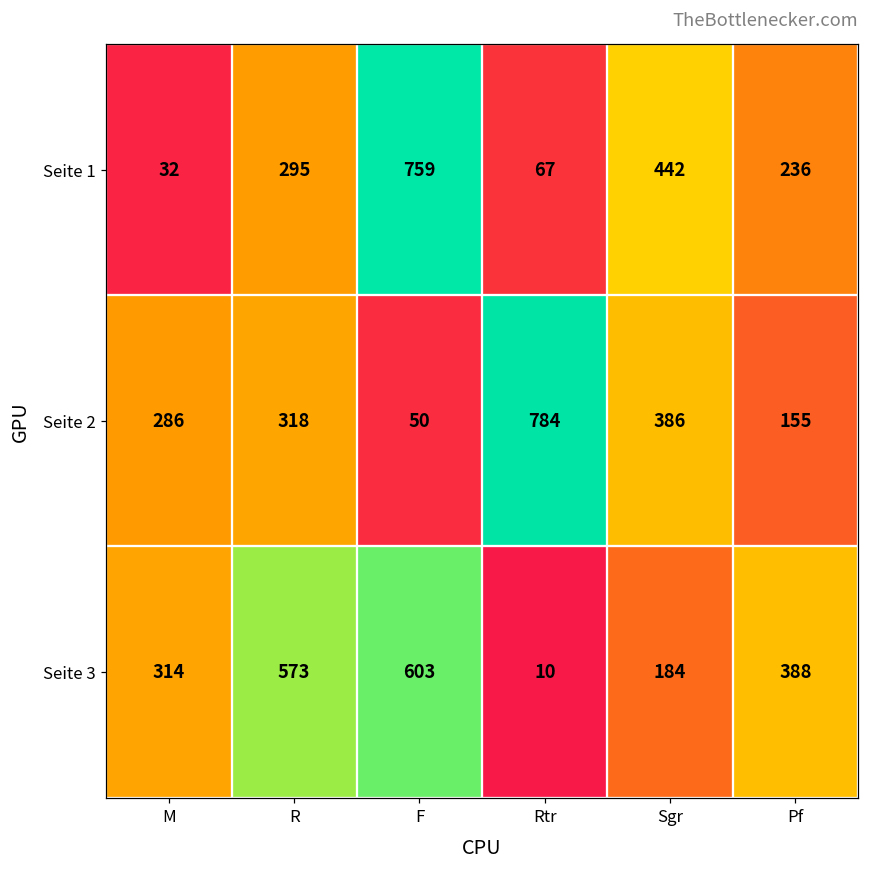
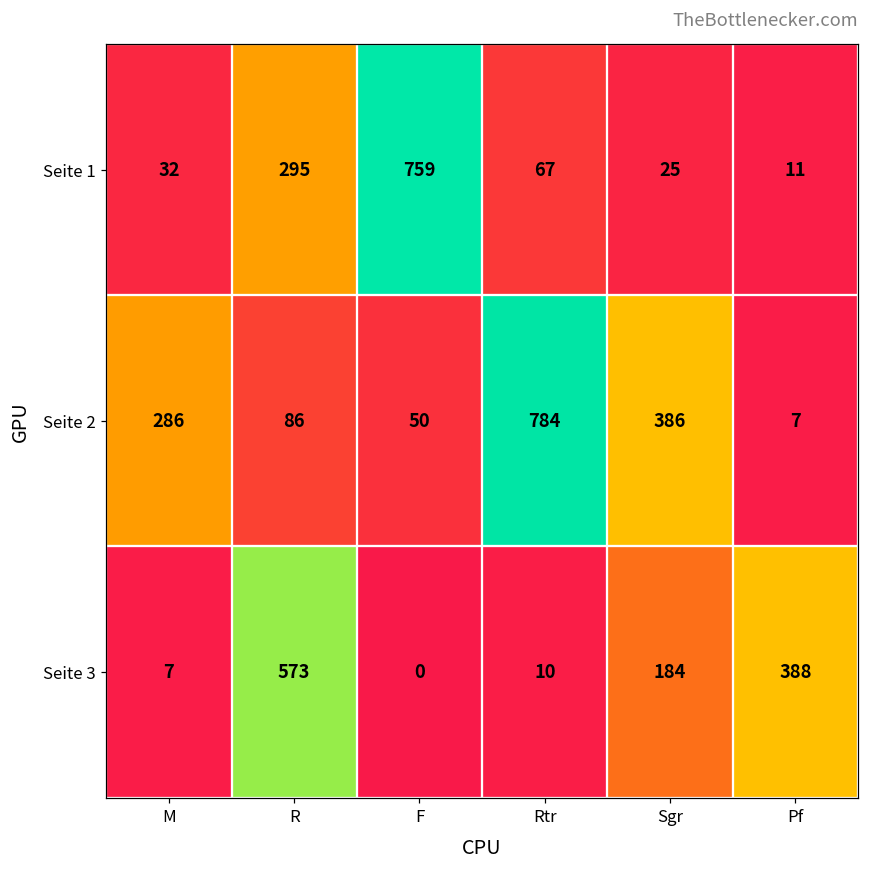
  {
    "Seite 1": {
      "M": 32,
      "R": 295,
      "F": 759,
      "Rtr": 67,
-     "Sgr": 442,
-     "Pf": 236
+     "Sgr": 25,
+     "Pf": 11
    },
    "Seite 2": {
      "M": 286,
-     "R": 318,
+     "R": 86,
      "F": 50,
      "Rtr": 784,
      "Sgr": 386,
-     "Pf": 155
+     "Pf": 7
    },
    "Seite 3": {
-     "M": 314,
+     "M": 7,
      "R": 573,
-     "F": 603,
+     "F": 0,
      "Rtr": 10,
      "Sgr": 184,
      "Pf": 388
    }
  }
